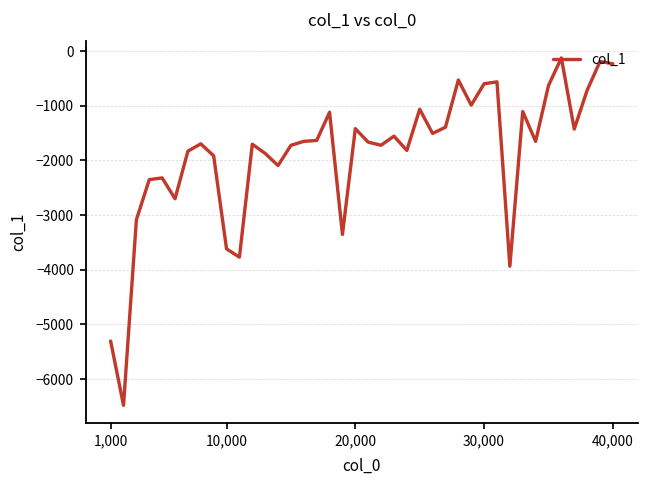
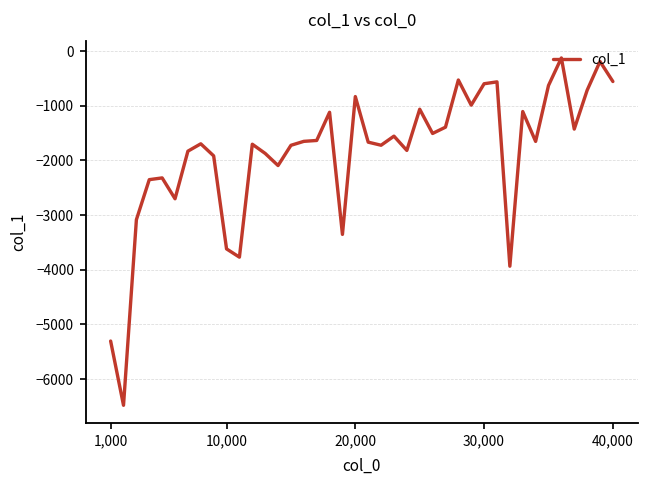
  {
    "1,000": -5300,
    "10,000": -3600,
-   "20,000": -1400,
+   "20,000": -800,
    "30,000": -600,
-   "40,000": -200
+   "40,000": -600
  }
